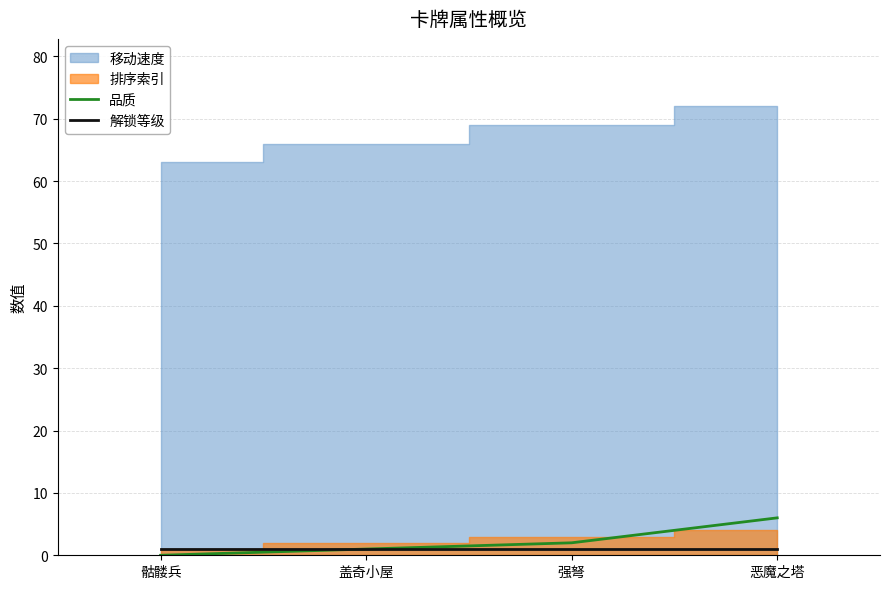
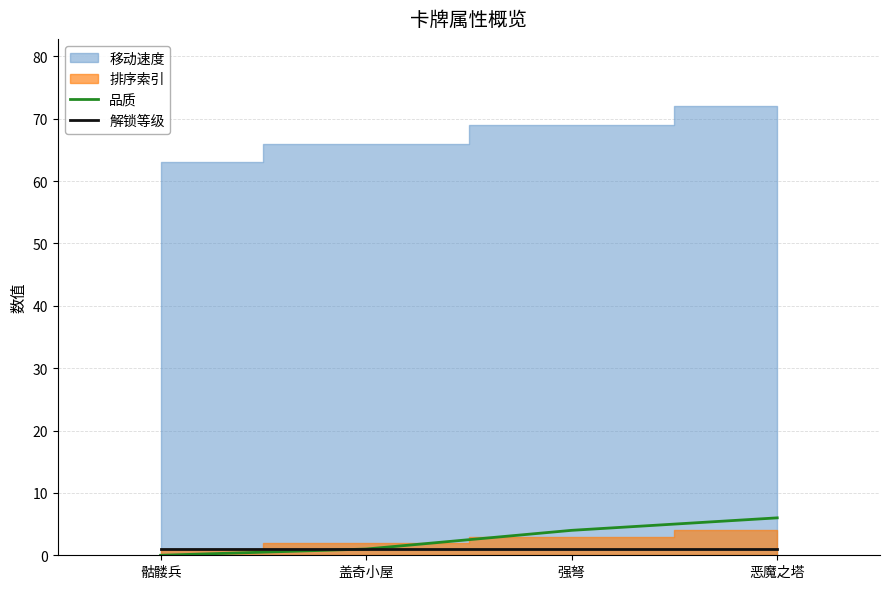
  {
    "品质": {
      "骷髅兵": 0,
-     "强弩": 2,
+     "强弩": 4,
      "恶魔之塔": 6
    },
    "解锁等级": {
      "强弩": 1,
      "恶魔之塔": 1
    }
  }
